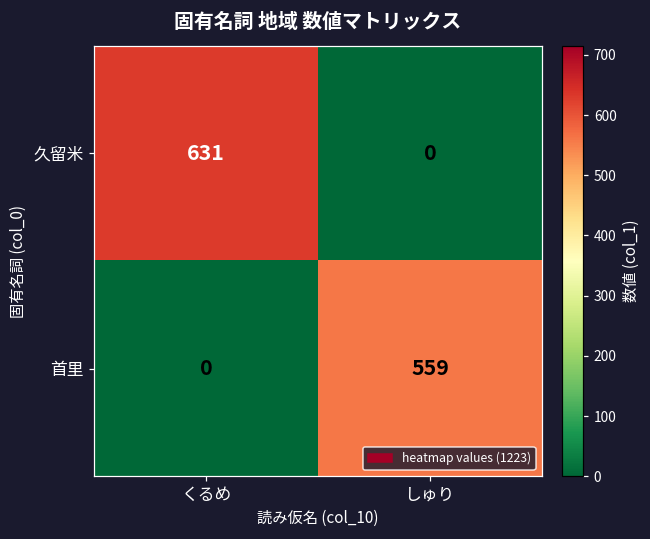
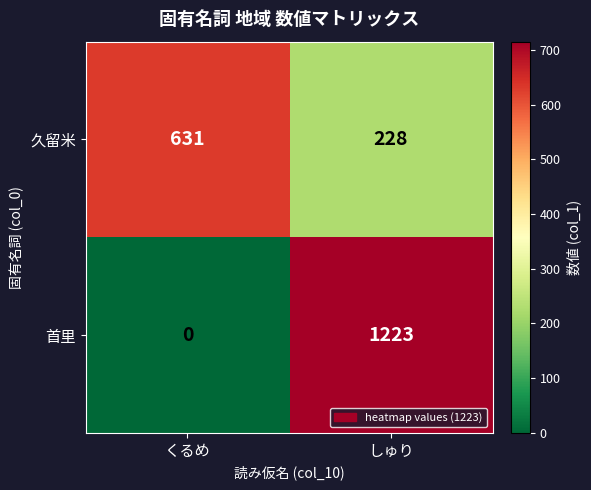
  {
    "久留米": {
      "くるめ": 631,
-     "しゅり": 0
+     "しゅり": 228
    },
    "首里": {
      "くるめ": 0,
-     "しゅり": 559
+     "しゅり": 1223
    }
  }
